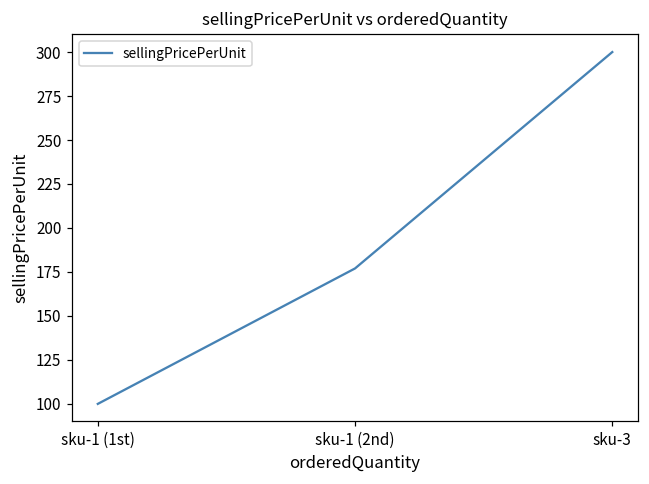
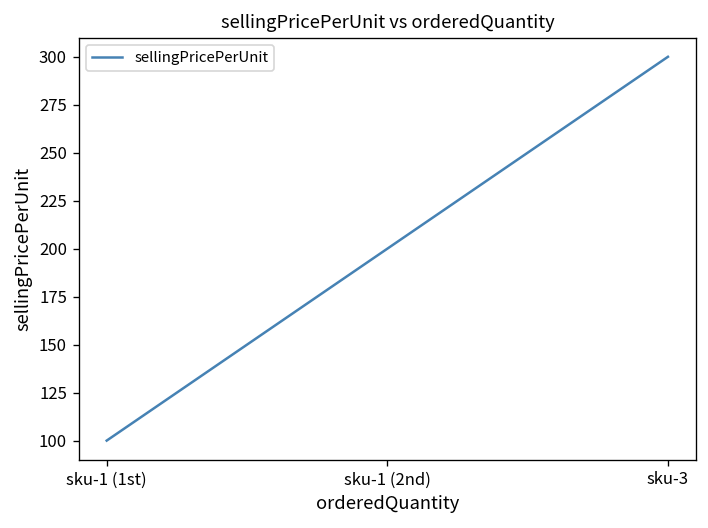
  {
    "sku-1 (1st)": 100,
-   "sku-1 (2nd)": 177,
+   "sku-1 (2nd)": 200,
    "sku-3": 300
  }
